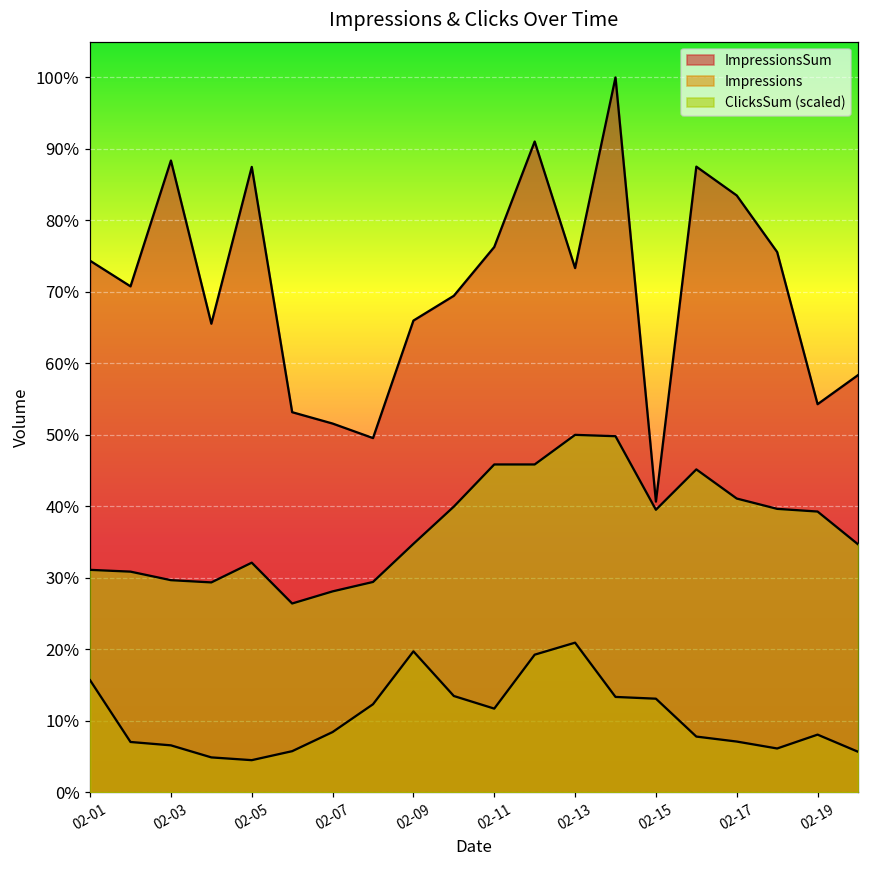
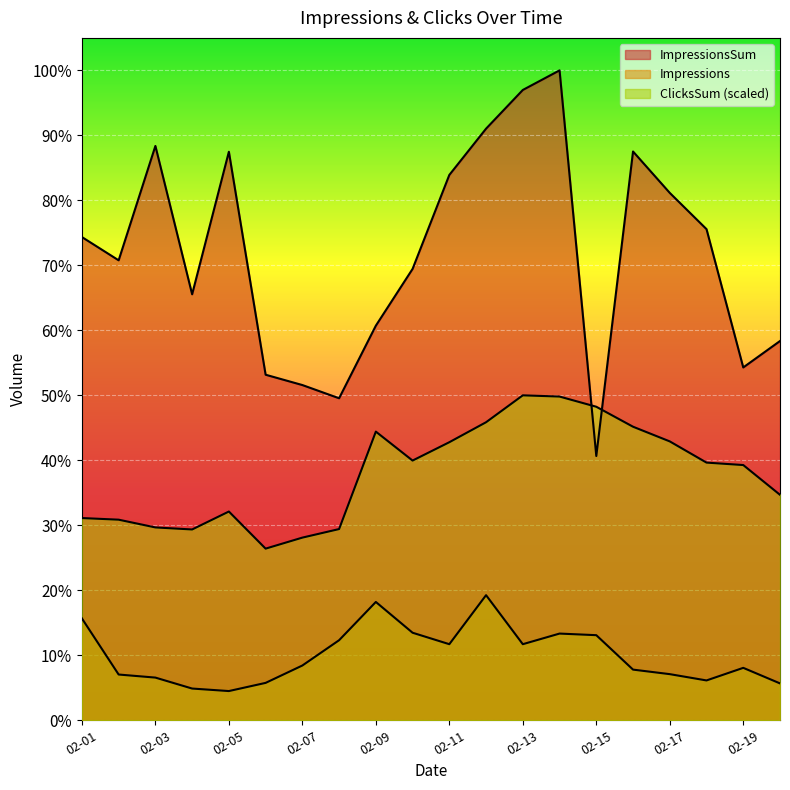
  {
    "ImpressionsSum": {
      "02-01": "74%",
      "02-03": "88%",
      "02-05": "87%",
      "02-07": "52%",
-     "02-09": "66%",
-     "02-11": "76%",
-     "02-13": "73%",
+     "02-09": "61%",
+     "02-11": "84%",
+     "02-13": "97%",
      "02-15": "41%",
-     "02-17": "83%",
+     "02-17": "81%",
      "02-19": "54%"
    },
    "Impressions": {
      "02-01": "16%",
      "02-03": "7%",
      "02-05": "4%",
      "02-07": "8%",
-     "02-09": "20%",
+     "02-09": "18%",
      "02-11": "12%",
-     "02-13": "21%",
+     "02-13": "12%",
      "02-15": "13%",
      "02-17": "7%",
      "02-19": "8%"
    },
    "ClicksSum (scaled)": {
      "02-01": "31%",
      "02-03": "30%",
      "02-05": "32%",
      "02-07": "28%",
-     "02-09": "35%",
-     "02-11": "46%",
+     "02-09": "44%",
+     "02-11": "43%",
      "02-13": "50%",
-     "02-15": "40%",
-     "02-17": "41%",
+     "02-15": "48%",
+     "02-17": "43%",
      "02-19": "39%"
    }
  }
